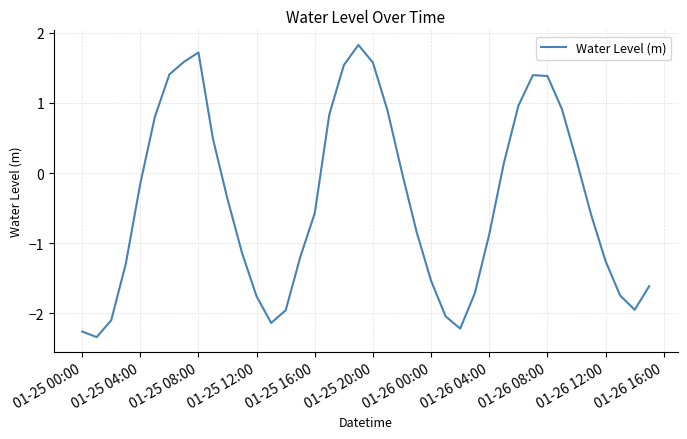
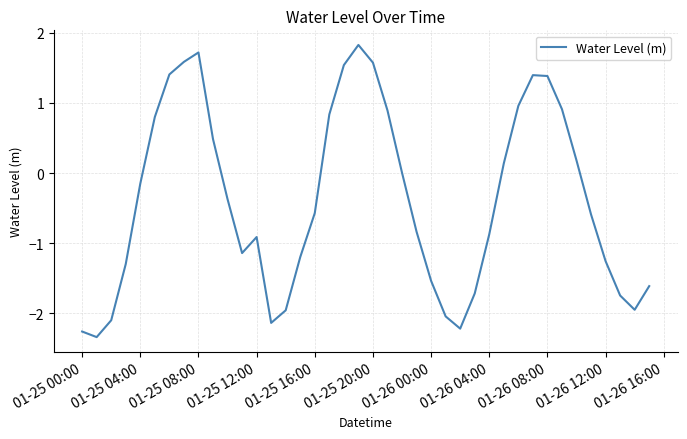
  {
    "01-25 00:00": -2.3,
    "01-25 04:00": -0.2,
    "01-25 08:00": 1.7,
-   "01-25 12:00": -1.8,
+   "01-25 12:00": -0.9,
    "01-25 16:00": -0.6,
    "01-25 20:00": 1.6,
    "01-26 00:00": -1.5,
    "01-26 04:00": -0.9,
    "01-26 08:00": 1.4,
    "01-26 12:00": -1.3
  }
